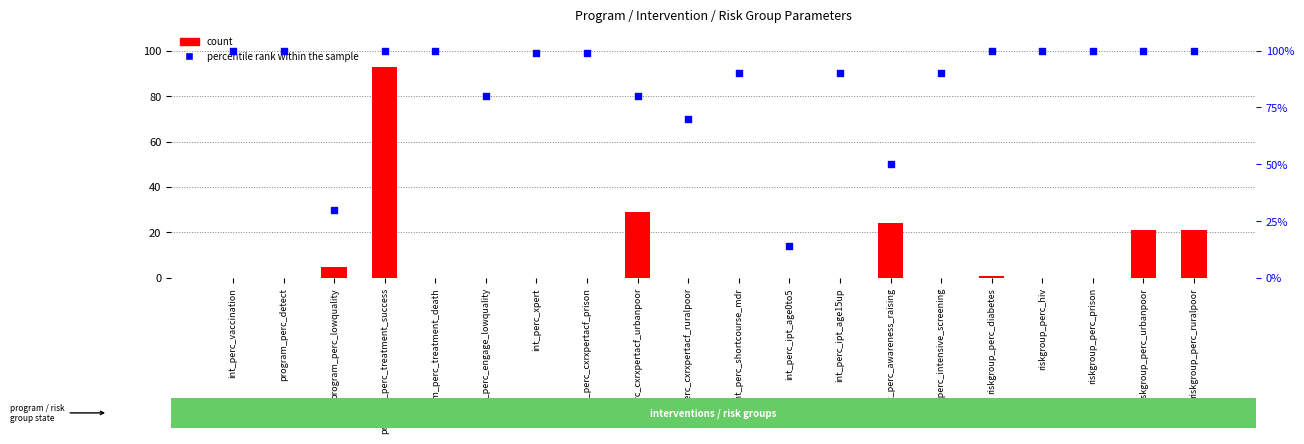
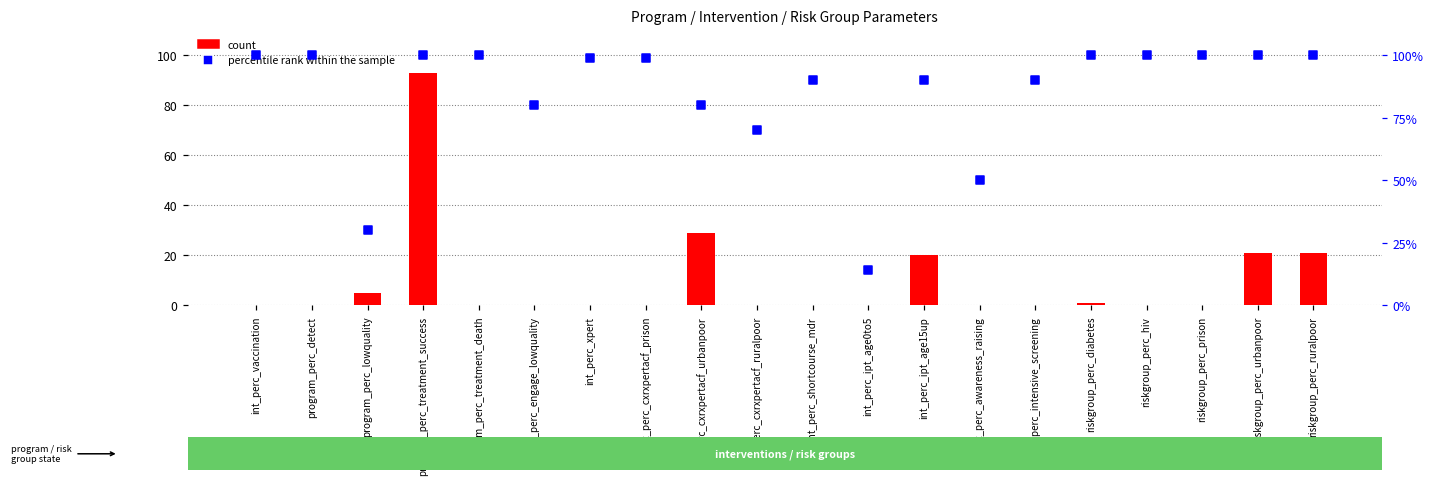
  {
    "count": {
      "int_perc_vaccination": 0,
      "program_perc_detect": 0,
      "program_perc_lowquality": 5,
      "program_perc_treatment_success": 93,
      "program_perc_treatment_death": 0,
      "int_perc_engage_lowquality": 0,
      "int_perc_xpert": 0,
      "int_perc_cxrxpertacf_prison": 0,
      "int_perc_cxrxpertacf_urbanpoor": 29,
      "int_perc_cxrxpertacf_ruralpoor": 0,
      "int_perc_shortcourse_mdr": 0,
      "int_perc_ipt_age0to5": 0,
-     "int_perc_ipt_age15up": 0,
-     "int_perc_awareness_raising": 24,
+     "int_perc_ipt_age15up": 20,
+     "int_perc_awareness_raising": 0,
      "int_perc_intensive_screening": 0,
      "riskgroup_perc_hiv": 0,
      "riskgroup_perc_prison": 0,
      "riskgroup_perc_urbanpoor": 21,
      "riskgroup_perc_ruralpoor": 21
    }
  }
